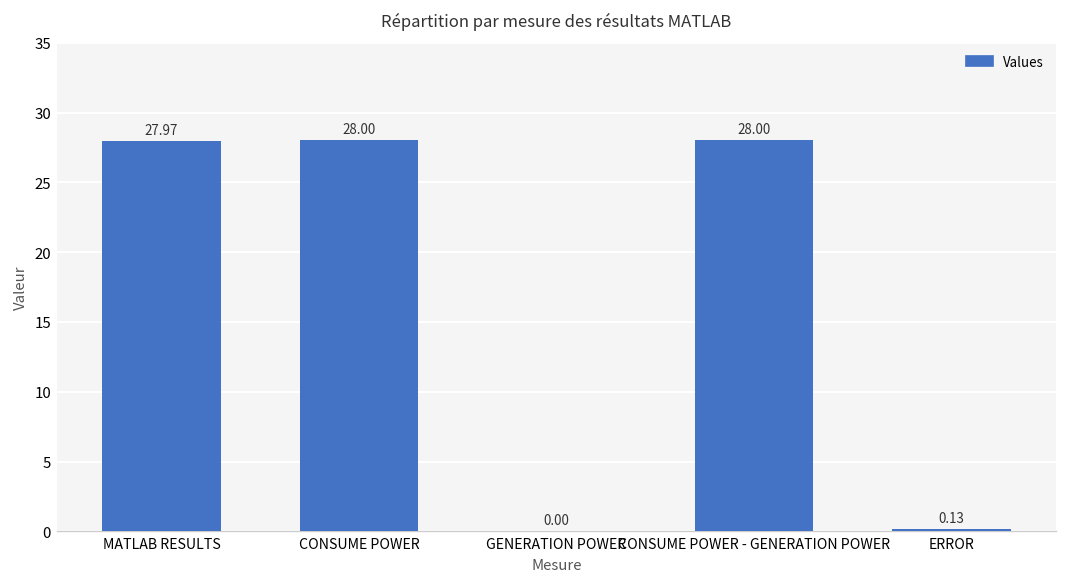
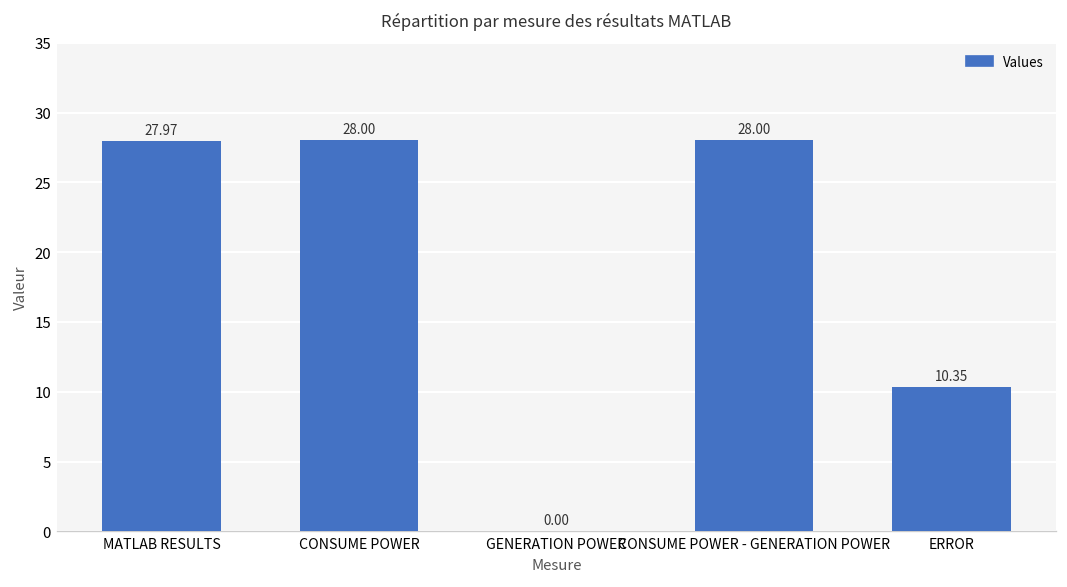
  {
    "MATLAB RESULTS": 27.97,
    "CONSUME POWER": 28.00,
    "GENERATION POWER": 0.00,
    "CONSUME POWER - GENERATION POWER": 28.00,
-   "ERROR": 0.13
+   "ERROR": 10.35
  }
